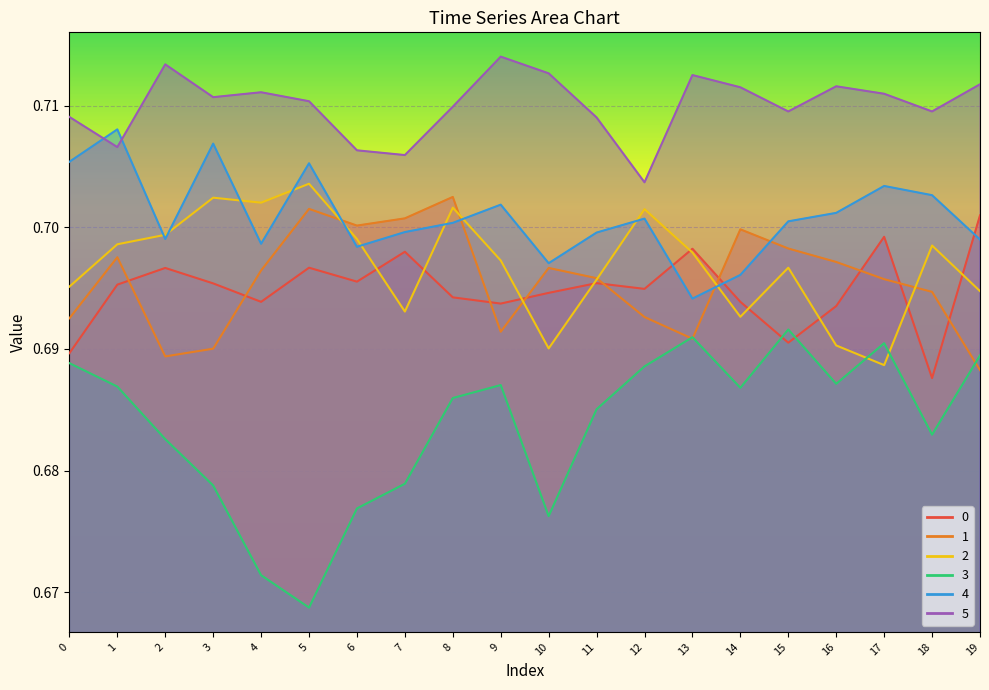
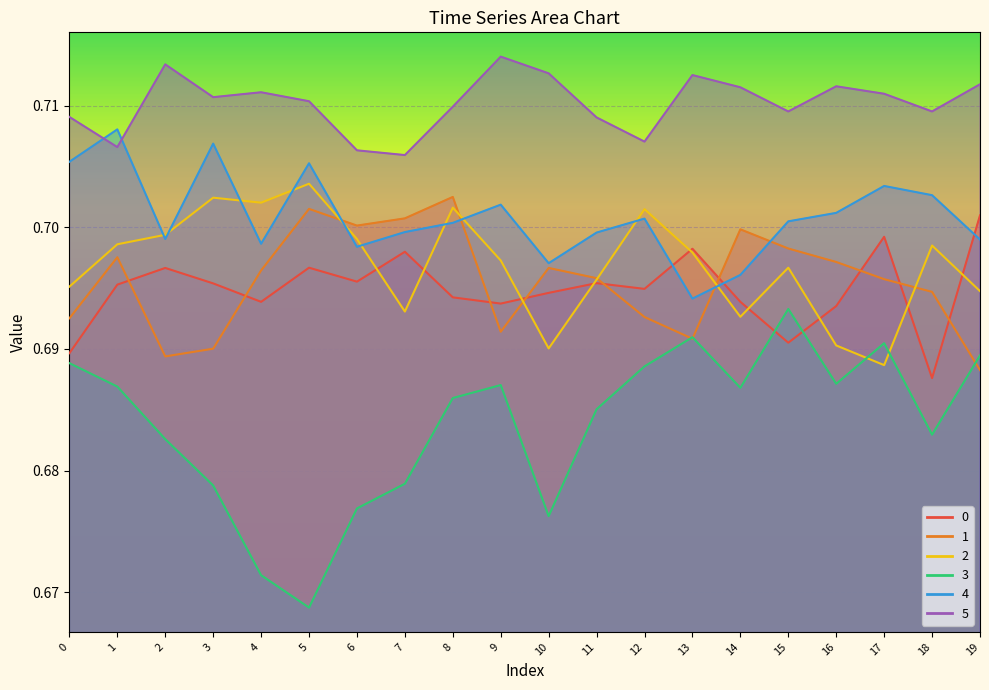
  {
    "3": {
      "0": 0.6888,
      "1": 0.6869,
      "2": 0.6826,
      "3": 0.6788,
      "4": 0.6714,
      "5": 0.6687,
      "6": 0.6769,
      "7": 0.6789,
      "8": 0.6860,
      "9": 0.6870,
      "10": 0.6762,
      "11": 0.6850,
      "12": 0.6886,
      "14": 0.6868,
-     "15": 0.6916,
+     "15": 0.6933,
      "16": 0.6871,
      "17": 0.6905,
      "18": 0.6829,
      "19": 0.6895
    },
    "4": {
      "0": 0.7054,
      "1": 0.7081,
      "2": 0.6990,
      "3": 0.7069,
      "4": 0.6987,
      "5": 0.7053,
      "6": 0.6984,
      "7": 0.6996,
      "8": 0.7004,
      "9": 0.7019,
      "10": 0.6971,
      "11": 0.6996,
      "12": 0.7007,
      "13": 0.6941,
      "14": 0.6961,
      "15": 0.7005,
      "16": 0.7012,
      "17": 0.7034,
      "18": 0.7027,
      "19": 0.6990
    },
    "5": {
      "0": 0.7091,
      "1": 0.7066,
      "2": 0.7134,
      "3": 0.7107,
      "4": 0.7111,
      "5": 0.7104,
      "6": 0.7063,
      "7": 0.7060,
      "8": 0.7099,
      "9": 0.7141,
      "10": 0.7127,
      "11": 0.7091,
-     "12": 0.7037,
+     "12": 0.7071,
      "13": 0.7125,
      "14": 0.7115,
      "15": 0.7095,
      "16": 0.7116,
      "17": 0.7110,
      "18": 0.7095,
      "19": 0.7118
    }
  }
